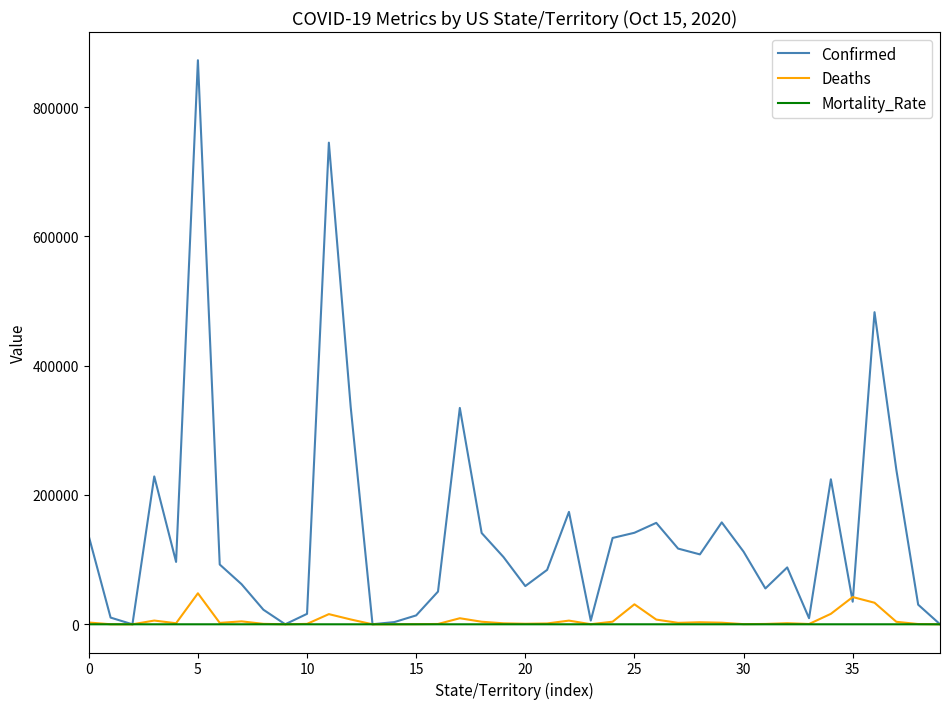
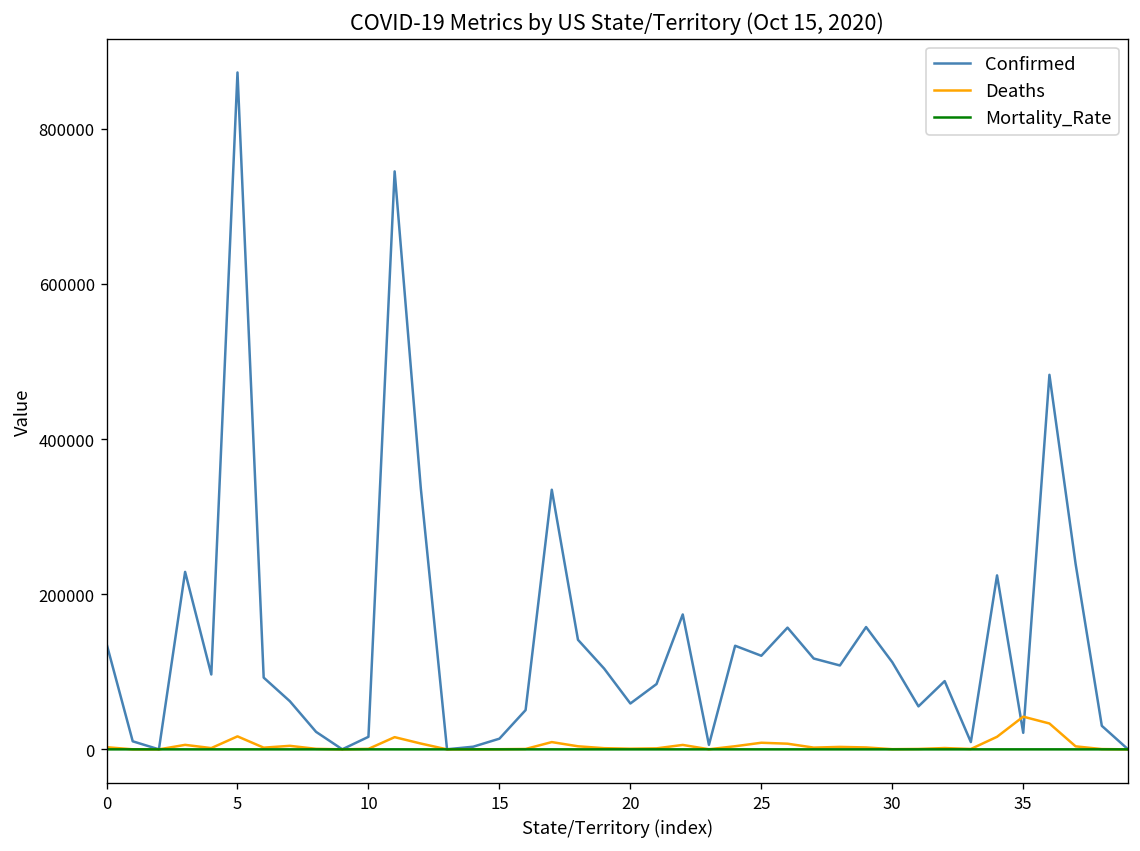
  {
    "Confirmed": {
      "0": 140000,
      "5": 870000,
      "10": 20000,
      "15": 10000,
      "20": 60000,
-     "25": 140000,
+     "25": 120000,
      "30": 110000,
-     "35": 30000
+     "35": 20000
    },
    "Deaths": {
-     "5": 50000,
-     "25": 30000,
+     "5": 20000,
+     "25": 10000,
      "35": 40000
    },
    "Mortality_Rate": {
      "5": 0,
      "25": 0,
      "35": 0
    }
  }
